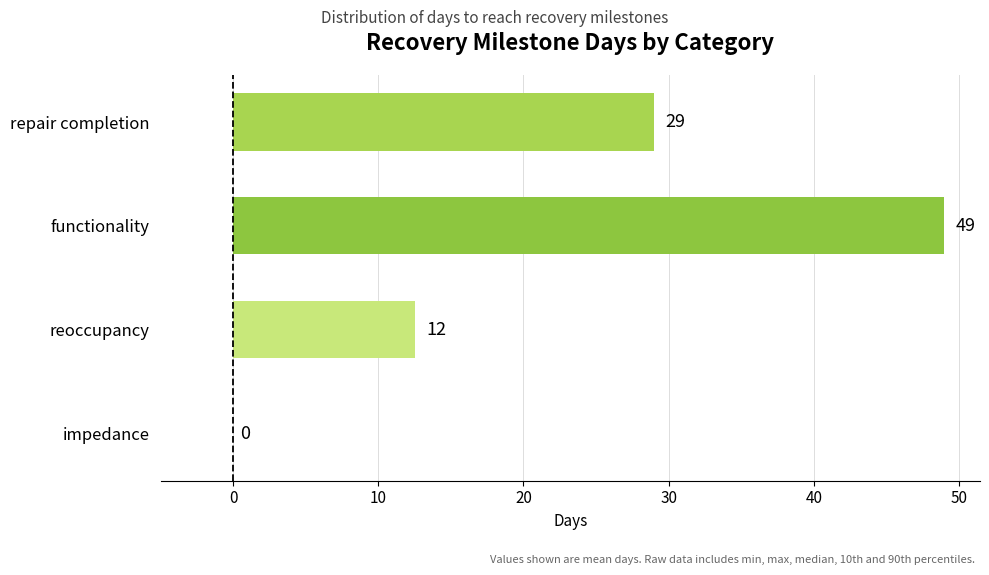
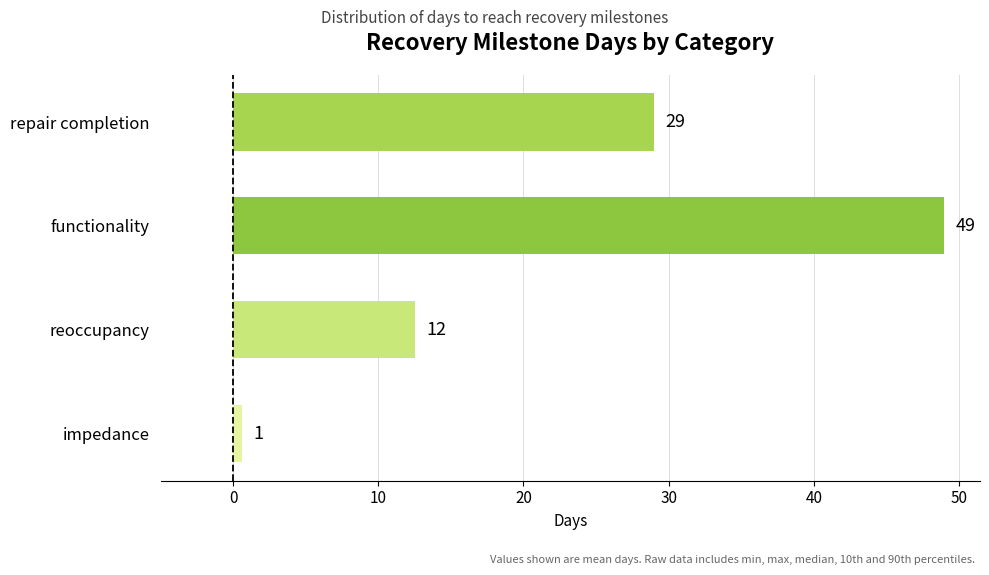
  {
    "repair completion": 29,
    "functionality": 49,
    "reoccupancy": 12,
-   "impedance": 0
+   "impedance": 1
  }
